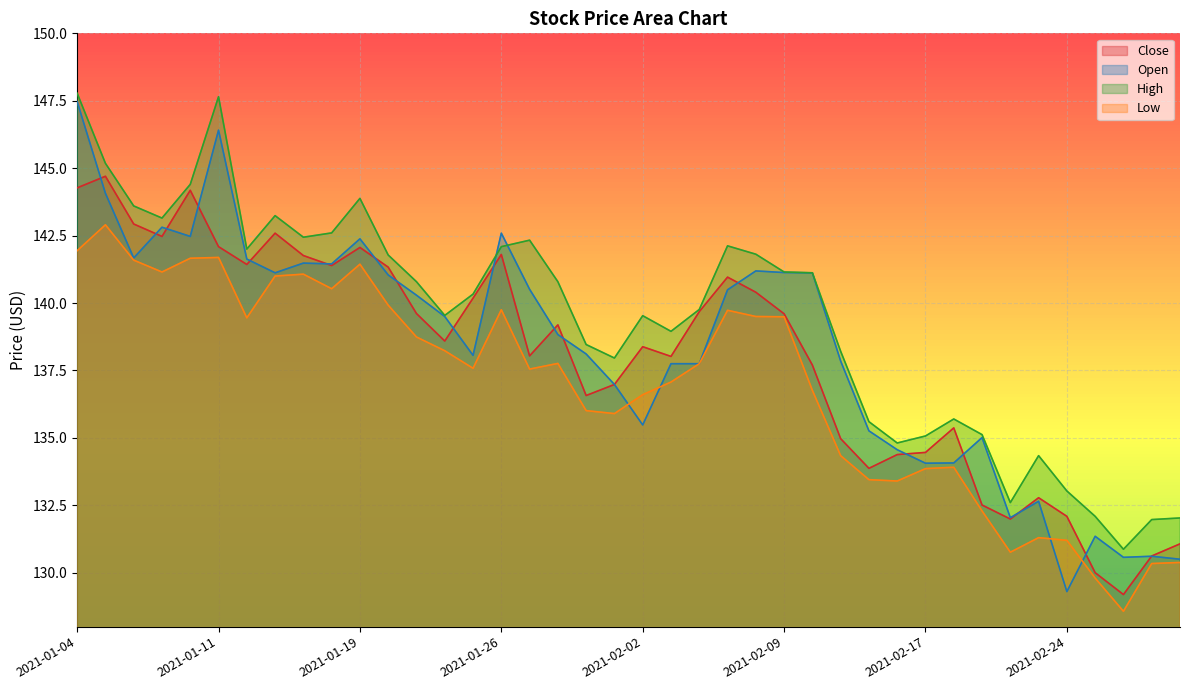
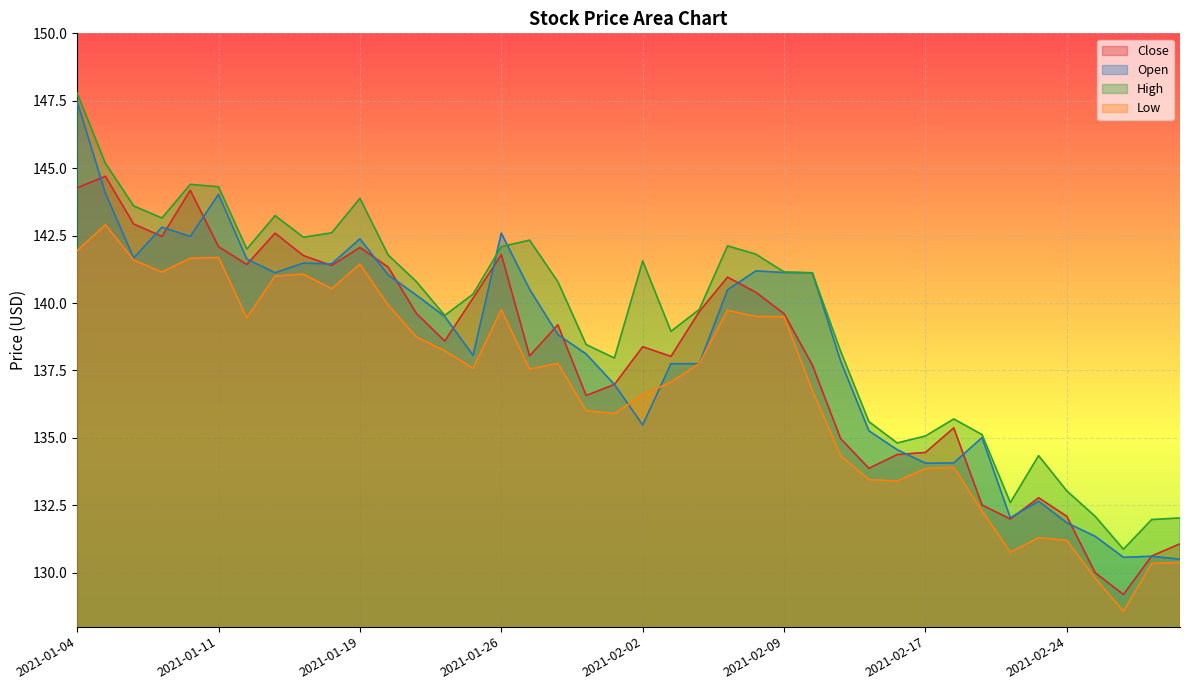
  {
    "Open": {
      "2021-01-04": 147.5,
-     "2021-01-11": 146.4,
+     "2021-01-11": 144.0,
      "2021-01-19": 142.4,
      "2021-01-26": 142.6,
      "2021-02-02": 135.5,
      "2021-02-17": 134.1,
-     "2021-02-24": 129.3
+     "2021-02-24": 131.9
    },
    "High": {
      "2021-01-04": 147.8,
-     "2021-01-11": 147.7,
+     "2021-01-11": 144.3,
      "2021-01-19": 143.9,
      "2021-01-26": 142.1,
-     "2021-02-02": 139.5,
+     "2021-02-02": 141.6,
      "2021-02-17": 135.1,
      "2021-02-24": 133.0
    }
  }
